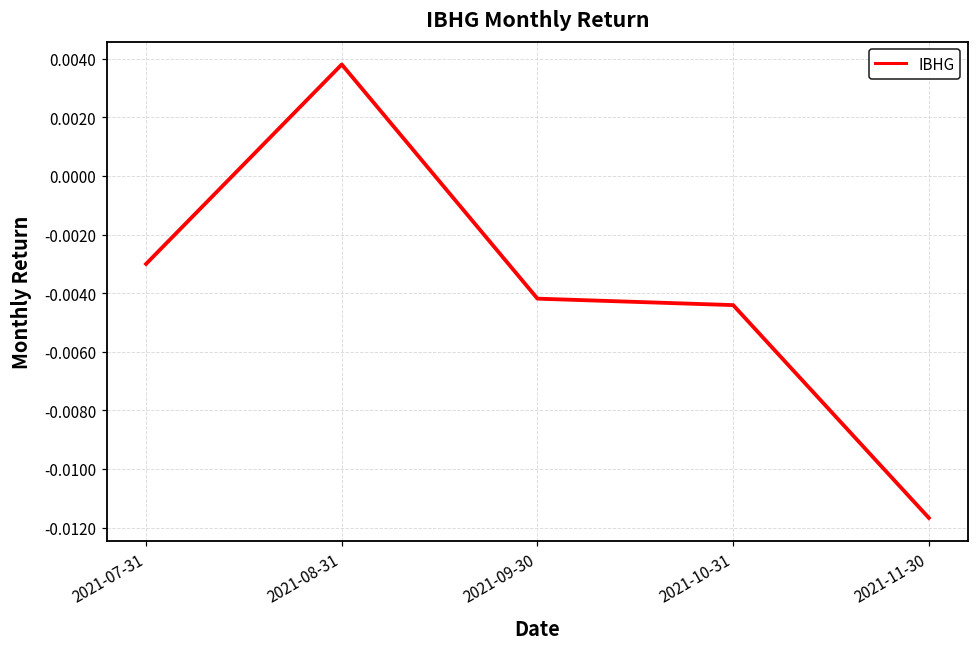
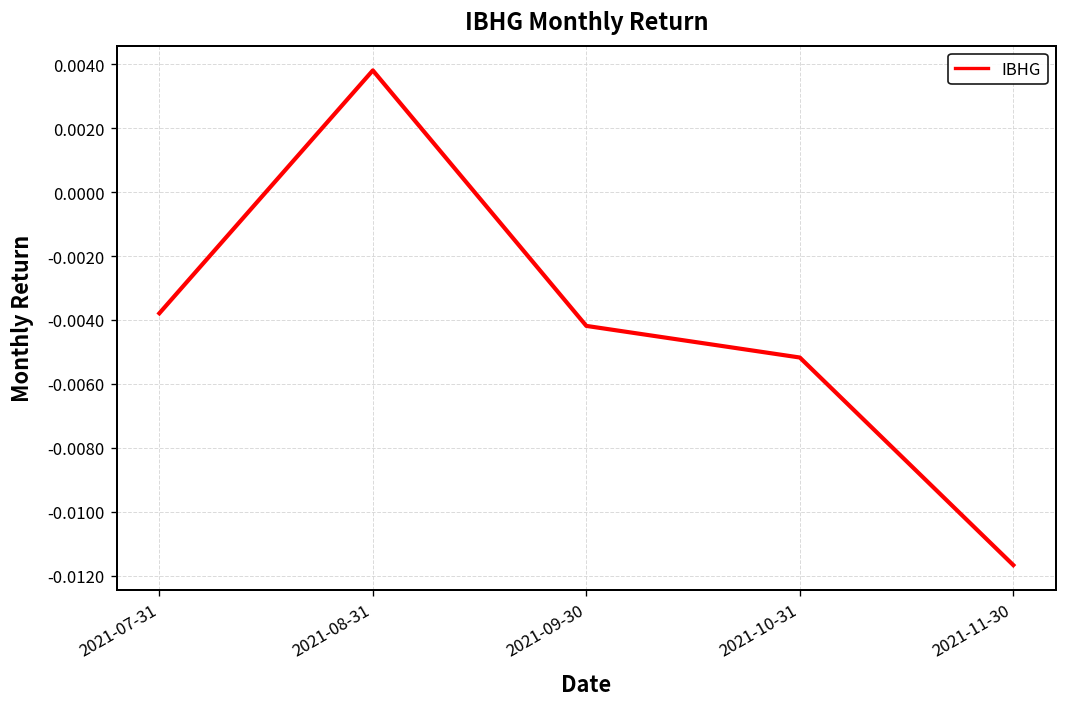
  {
-   "2021-07-31": -0.0030,
+   "2021-07-31": -0.0038,
    "2021-08-31": 0.0038,
    "2021-09-30": -0.0042,
-   "2021-10-31": -0.0044,
+   "2021-10-31": -0.0052,
    "2021-11-30": -0.0117
  }
